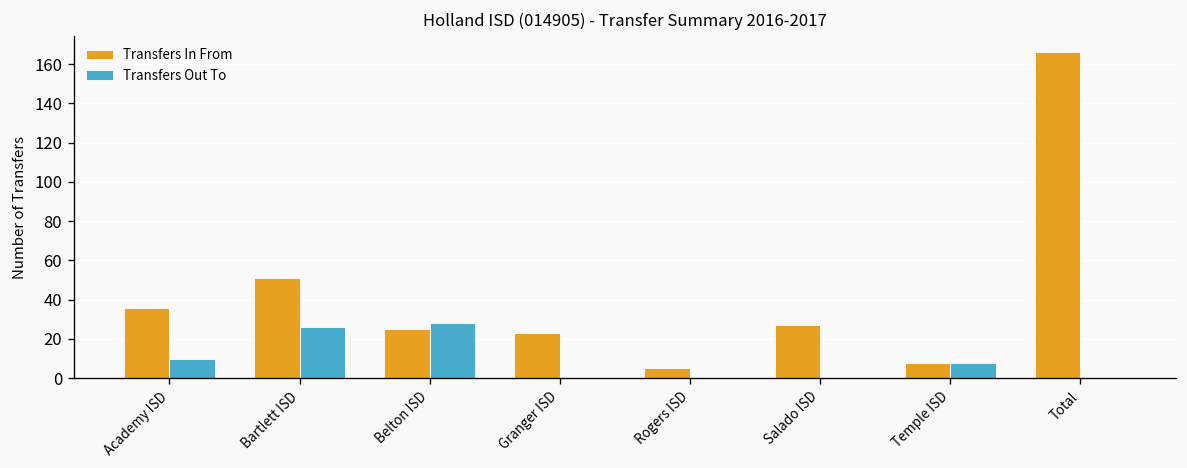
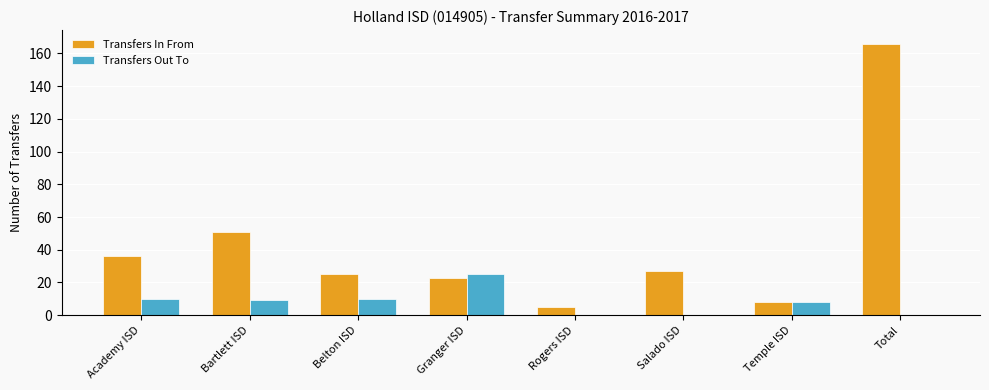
  {
    "Transfers In From": {
      "Academy ISD": 36,
      "Bartlett ISD": 51,
      "Belton ISD": 25,
      "Granger ISD": 23,
      "Rogers ISD": 5,
      "Salado ISD": 27,
      "Temple ISD": 8,
      "Total": 166
    },
    "Transfers Out To": {
      "Academy ISD": 10,
-     "Bartlett ISD": 26,
-     "Belton ISD": 28,
-     "Granger ISD": 0,
+     "Bartlett ISD": 9,
+     "Belton ISD": 10,
+     "Granger ISD": 25,
      "Rogers ISD": 0,
      "Salado ISD": 0,
      "Temple ISD": 8,
      "Total": 0
    }
  }
